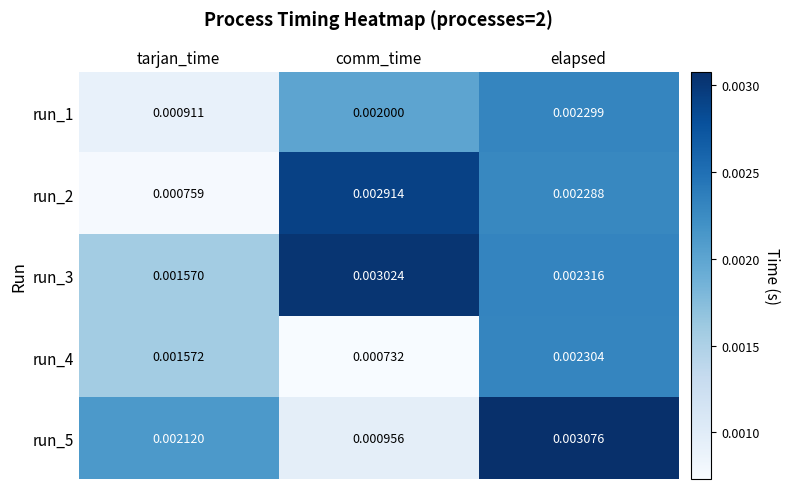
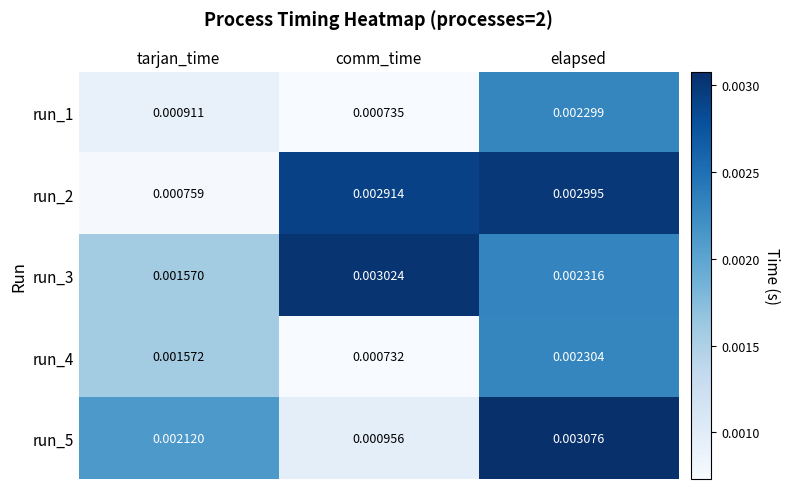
  {
    "run_1": {
      "tarjan_time": 0.000911,
-     "comm_time": 0.002000,
+     "comm_time": 0.000735,
      "elapsed": 0.002299
    },
    "run_2": {
      "tarjan_time": 0.000759,
      "comm_time": 0.002914,
-     "elapsed": 0.002288
+     "elapsed": 0.002995
    },
    "run_3": {
      "tarjan_time": 0.001570,
      "comm_time": 0.003024,
      "elapsed": 0.002316
    },
    "run_4": {
      "tarjan_time": 0.001572,
      "comm_time": 0.000732,
      "elapsed": 0.002304
    },
    "run_5": {
      "tarjan_time": 0.002120,
      "comm_time": 0.000956,
      "elapsed": 0.003076
    }
  }
